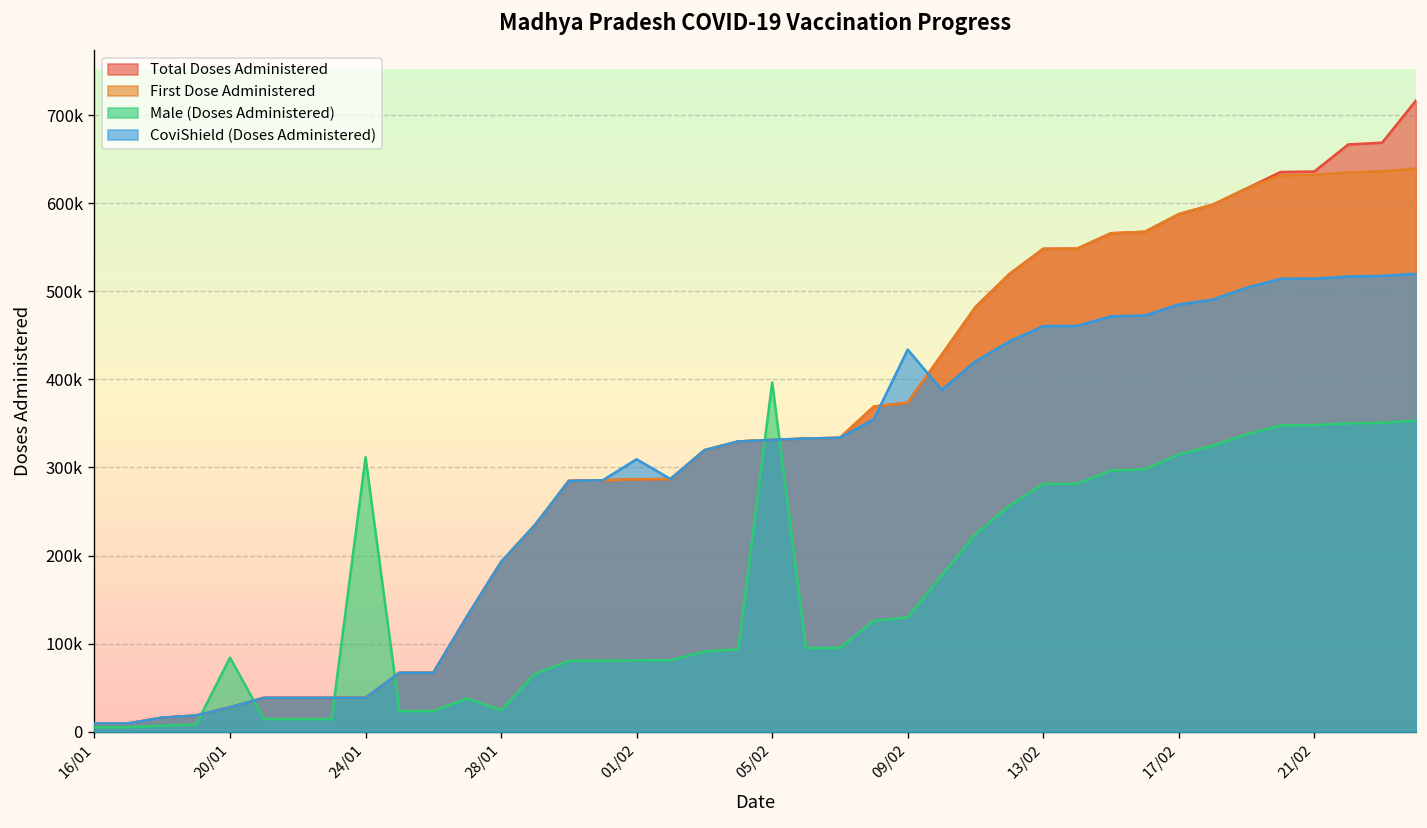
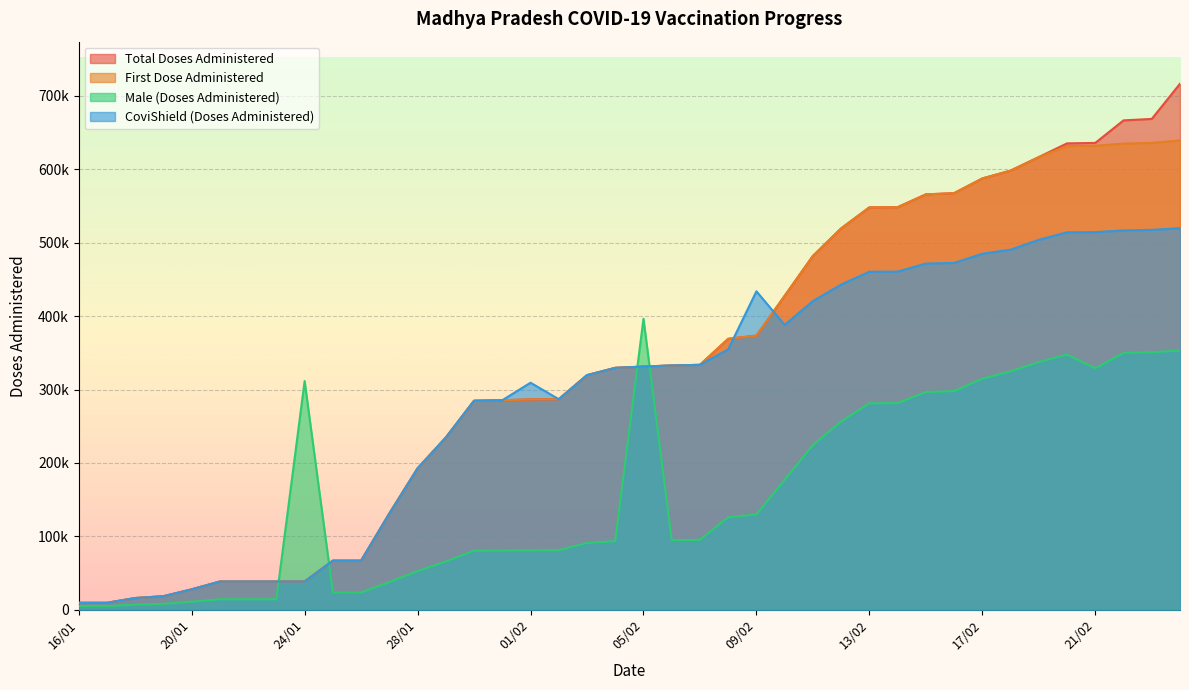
  {
    "Male (Doses Administered)": {
      "16/01": 10000,
-     "20/01": 80000,
+     "20/01": 10000,
      "24/01": 310000,
-     "28/01": 20000,
+     "28/01": 50000,
      "01/02": 80000,
      "05/02": 400000,
      "09/02": 130000,
      "13/02": 280000,
      "17/02": 310000,
-     "21/02": 350000
+     "21/02": 330000
    },
    "CoviShield (Doses Administered)": {
      "01/02": 310000,
      "09/02": 430000,
      "13/02": 460000,
      "17/02": 490000,
      "21/02": 510000
    }
  }
